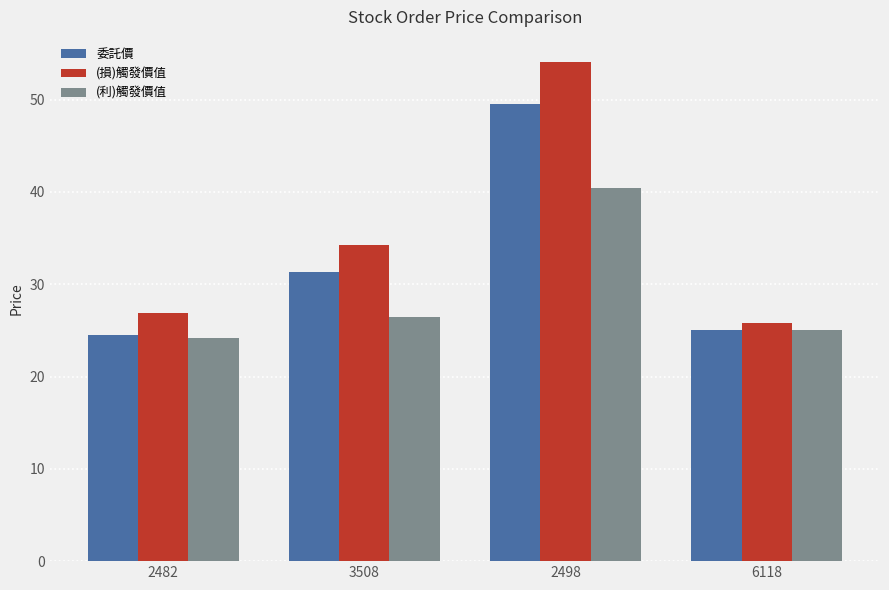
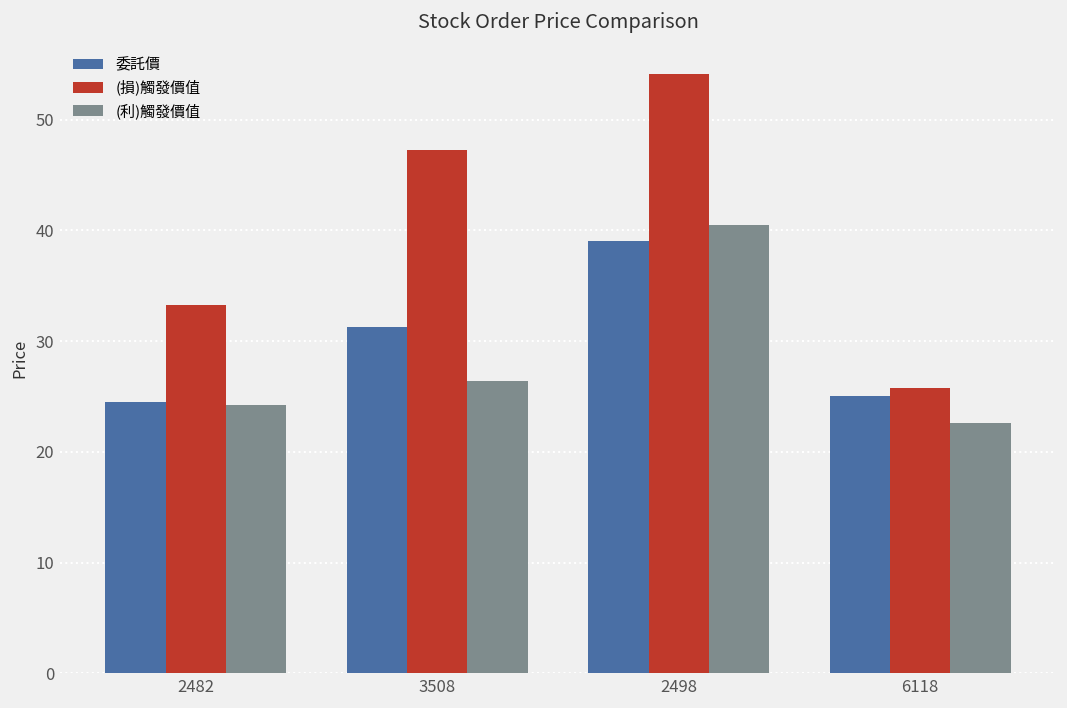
  {
    "委託價": {
      "2482": 25,
      "3508": 31,
-     "2498": 50,
+     "2498": 39,
      "6118": 25
    },
    "(損)觸發價值": {
-     "2482": 27,
-     "3508": 34,
+     "2482": 33,
+     "3508": 47,
      "2498": 54,
      "6118": 26
    },
    "(利)觸發價值": {
      "2482": 24,
      "3508": 26,
      "2498": 40,
-     "6118": 25
+     "6118": 23
    }
  }
